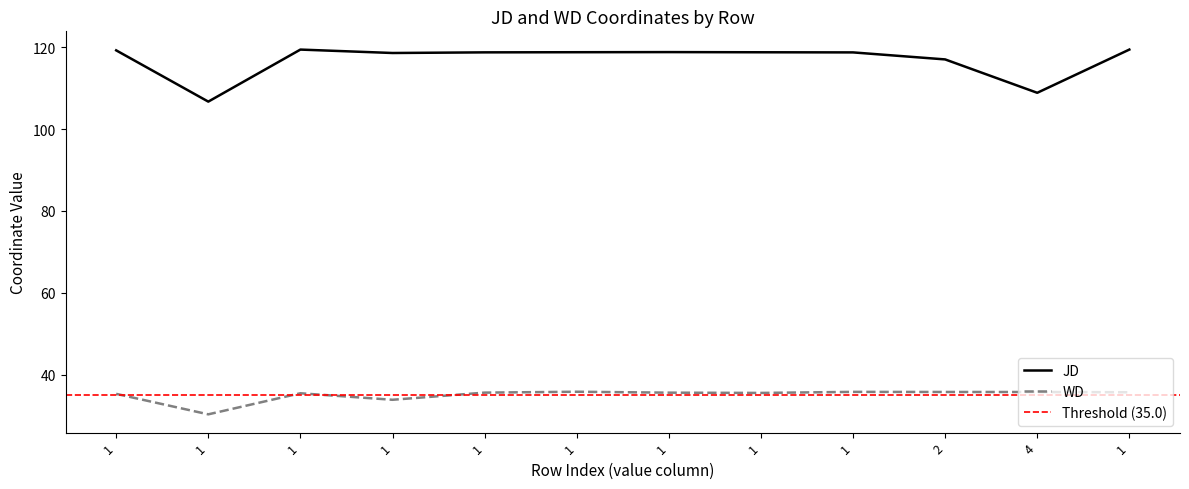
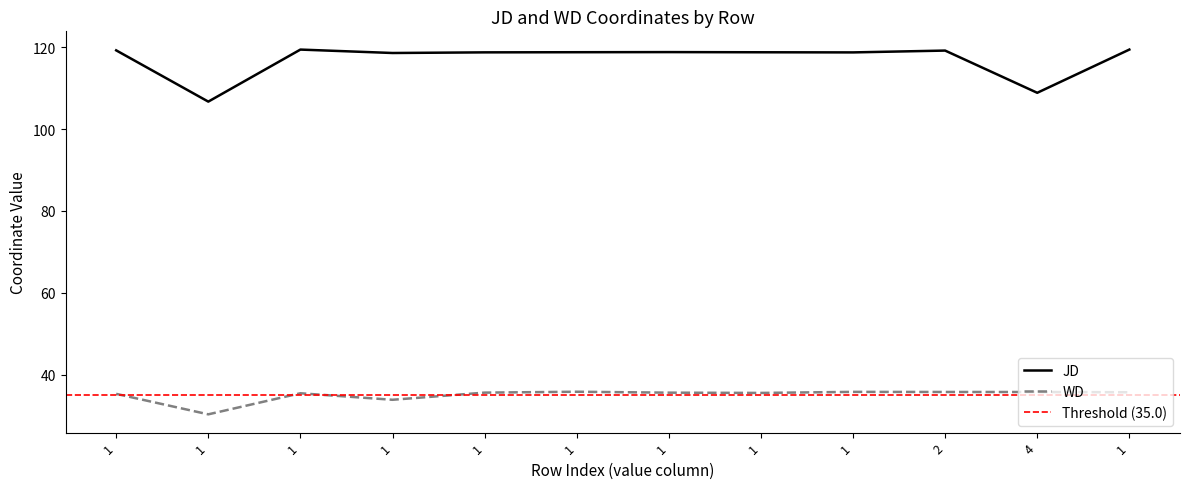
  {
    "JD": {
-     "2": 117,
+     "2": 119,
      "4": 109
    },
    "WD": {
      "2": 36
    }
  }
